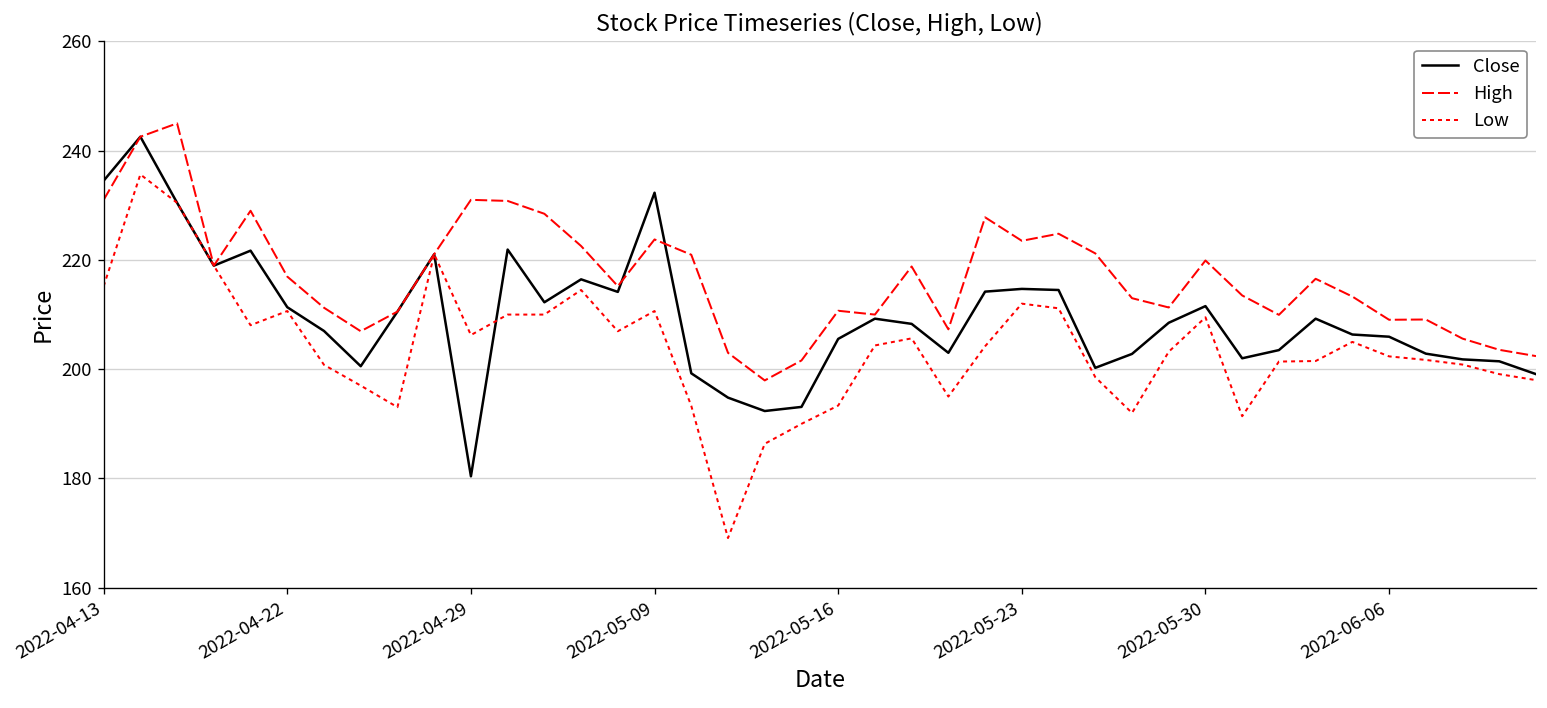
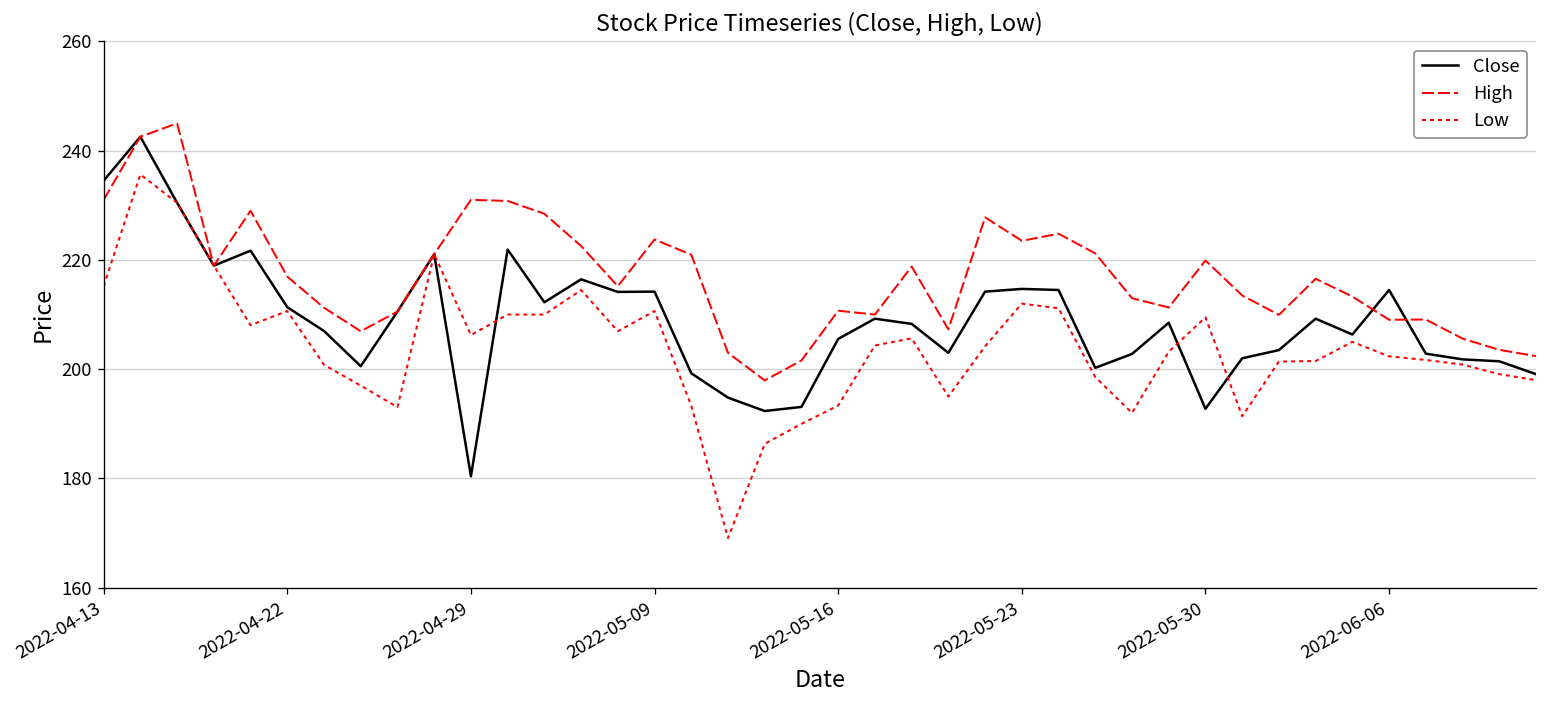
  {
    "Close": {
      "2022-04-13": 235,
      "2022-04-22": 211,
      "2022-04-29": 180,
-     "2022-05-09": 232,
+     "2022-05-09": 214,
      "2022-05-16": 206,
      "2022-05-23": 215,
-     "2022-05-30": 212,
-     "2022-06-06": 206
+     "2022-05-30": 193,
+     "2022-06-06": 215
    }
  }
